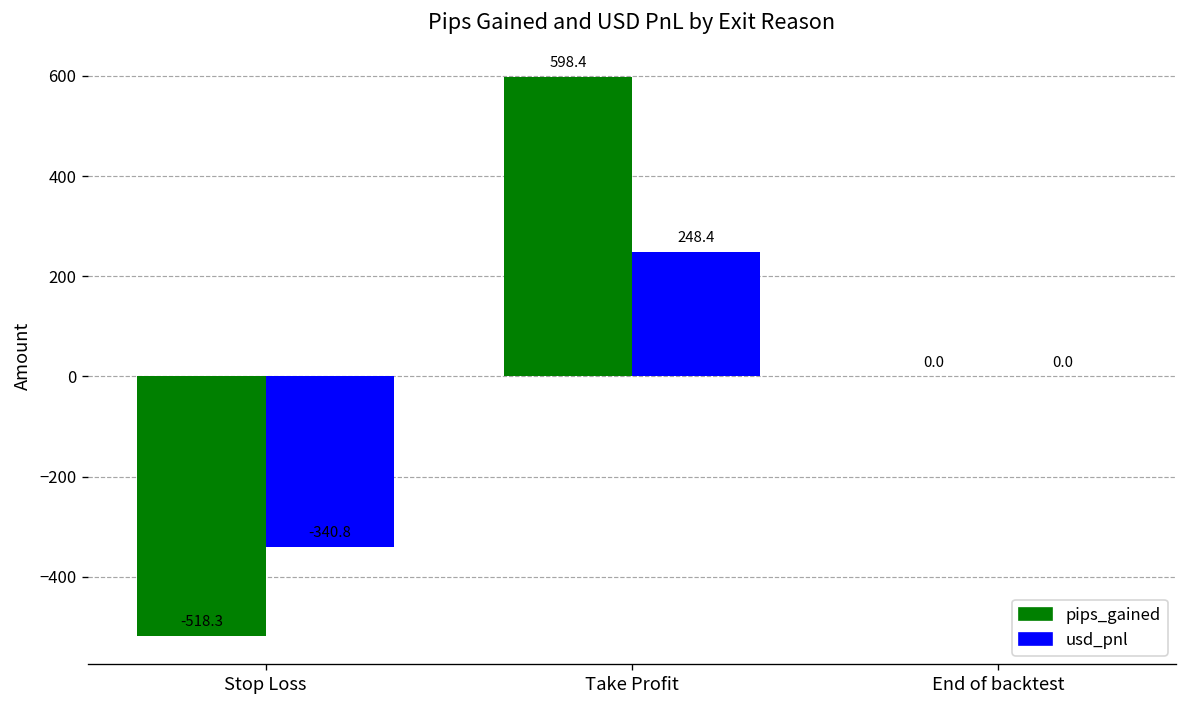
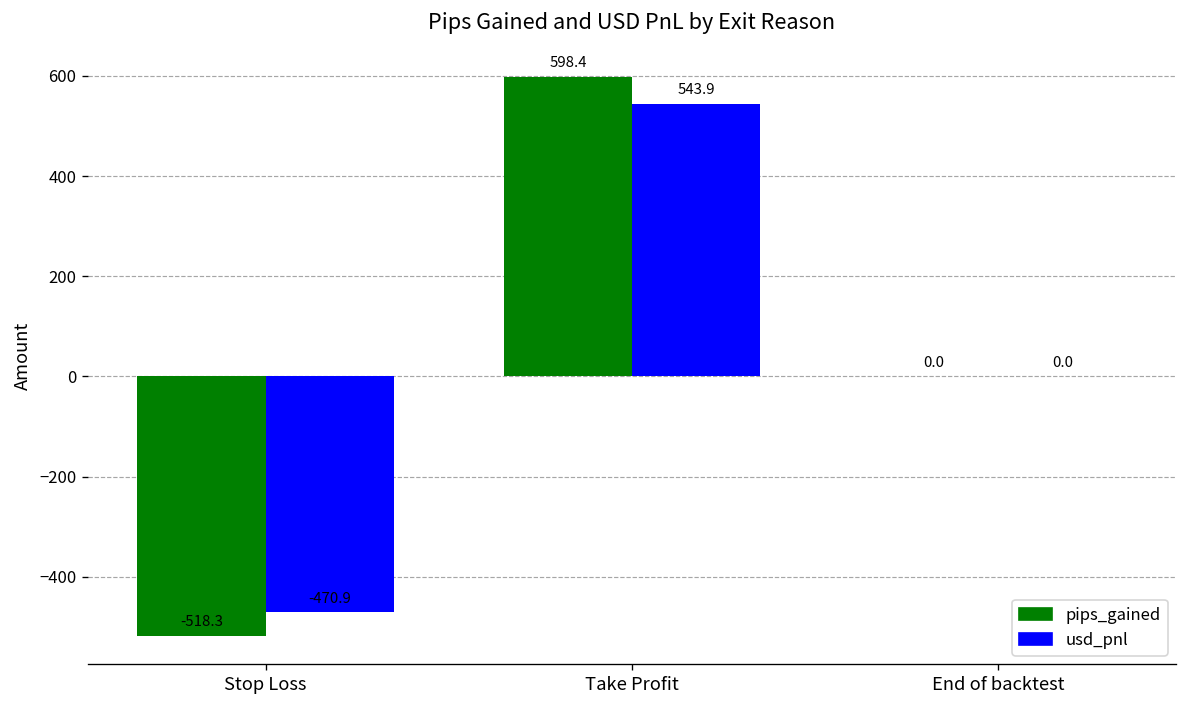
  {
    "pips_gained": {
      "Stop Loss": -518.3,
      "Take Profit": 598.4,
      "End of backtest": 0.0
    },
    "usd_pnl": {
-     "Stop Loss": -340.8,
-     "Take Profit": 248.4,
+     "Stop Loss": -470.9,
+     "Take Profit": 543.9,
      "End of backtest": 0.0
    }
  }
